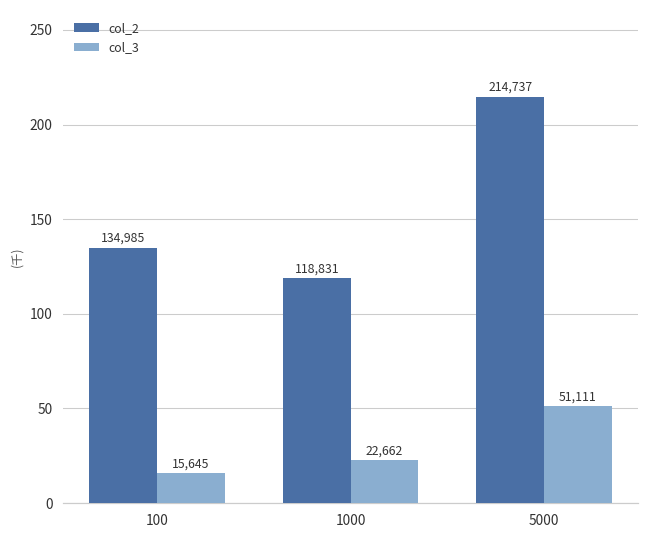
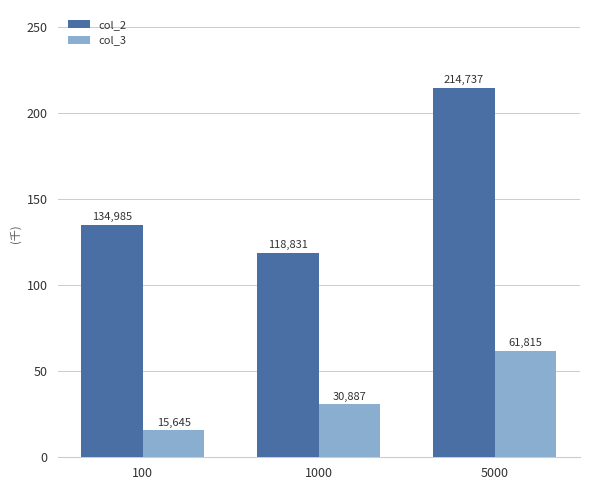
  {
    "col_2": {
      "100": "134,985",
      "1000": "118,831",
      "5000": "214,737"
    },
    "col_3": {
      "100": "15,645",
-     "1000": "22,662",
-     "5000": "51,111"
+     "1000": "30,887",
+     "5000": "61,815"
    }
  }
